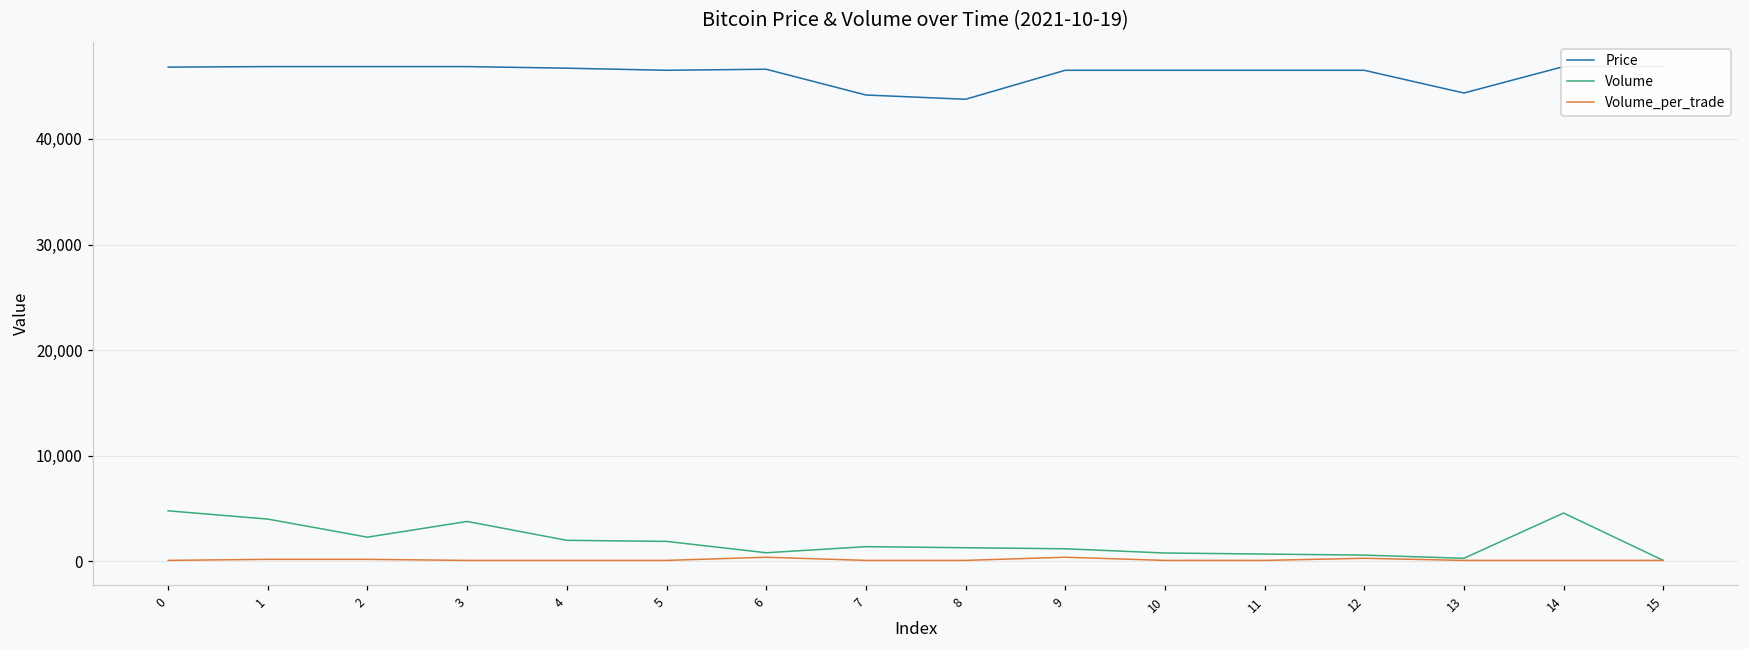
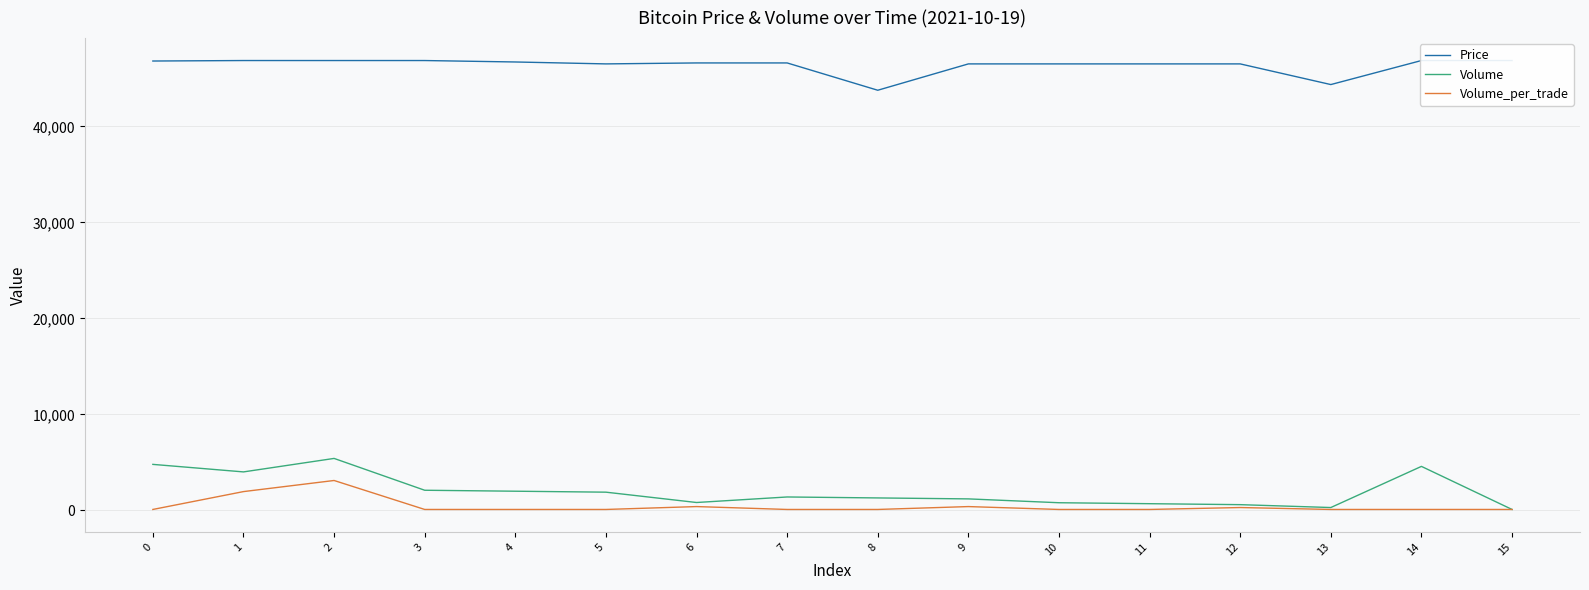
  {
    "Price": {
      "0": "47,000",
      "1": "47,000",
      "2": "47,000",
      "3": "47,000",
      "4": "47,000",
      "5": "47,000",
      "6": "47,000",
-     "7": "44,000",
+     "7": "47,000",
      "8": "44,000",
      "9": "47,000",
      "10": "47,000",
      "11": "47,000",
      "12": "47,000",
      "13": "44,000"
    },
    "Volume": {
      "0": "5,000",
      "1": "4,000",
-     "2": "2,000",
-     "3": "4,000",
+     "2": "5,000",
+     "3": "2,000",
      "4": "2,000",
      "5": "2,000",
      "6": "1,000",
      "7": "1,000",
      "8": "1,000",
      "9": "1,000",
      "10": "1,000",
      "11": "1,000",
      "12": "1,000",
      "14": "5,000"
    },
    "Volume_per_trade": {
      "0": "0",
-     "1": "0",
-     "2": "0",
+     "1": "2,000",
+     "2": "3,000",
      "3": "0",
      "4": "0",
      "5": "0",
      "6": "0",
      "7": "0",
      "8": "0",
      "9": "0",
      "10": "0",
      "11": "0",
      "12": "0",
      "14": "0"
    }
  }
